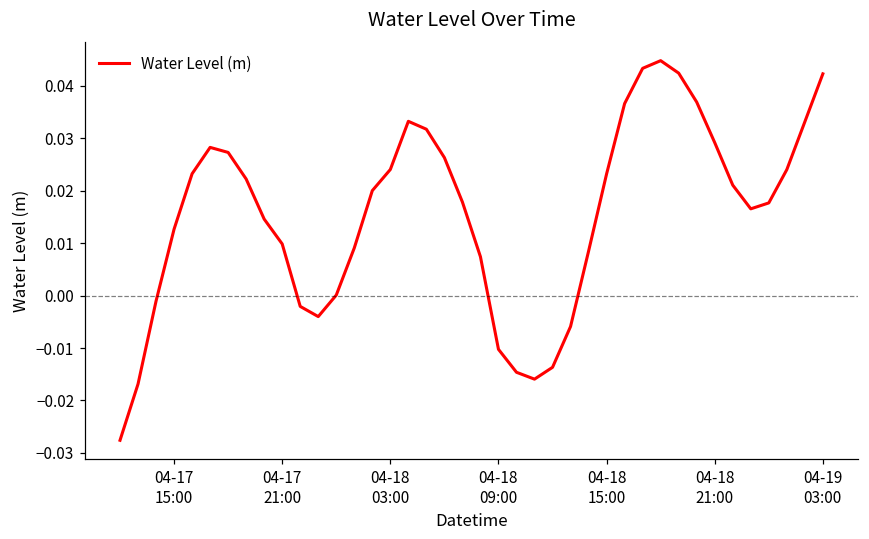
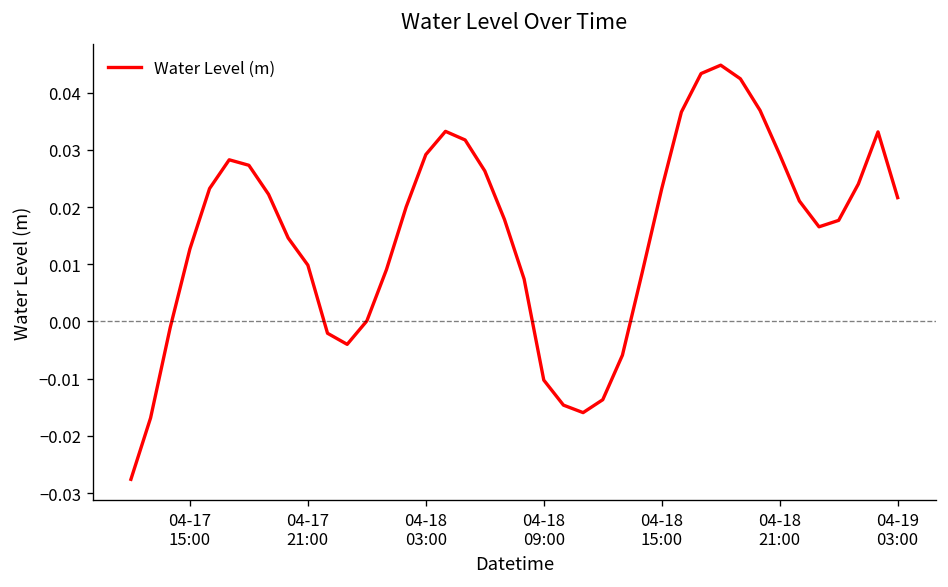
  {
    "04-17 15:00": 0.013,
    "04-17 21:00": 0.010,
-   "04-18 03:00": 0.024,
+   "04-18 03:00": 0.029,
    "04-18 09:00": -0.010,
    "04-18 15:00": 0.023,
    "04-18 21:00": 0.029,
-   "04-19 03:00": 0.042
+   "04-19 03:00": 0.022
  }
